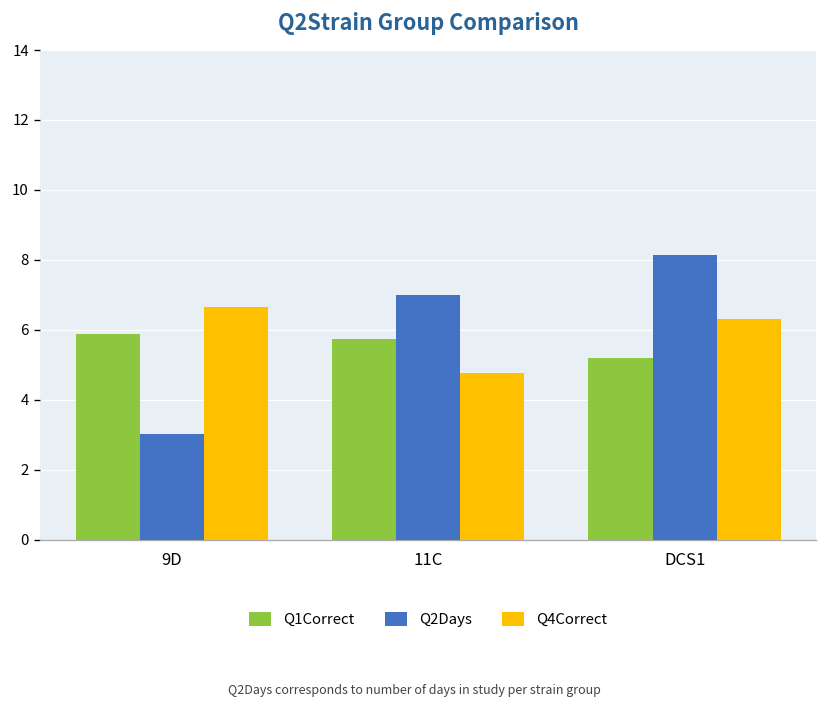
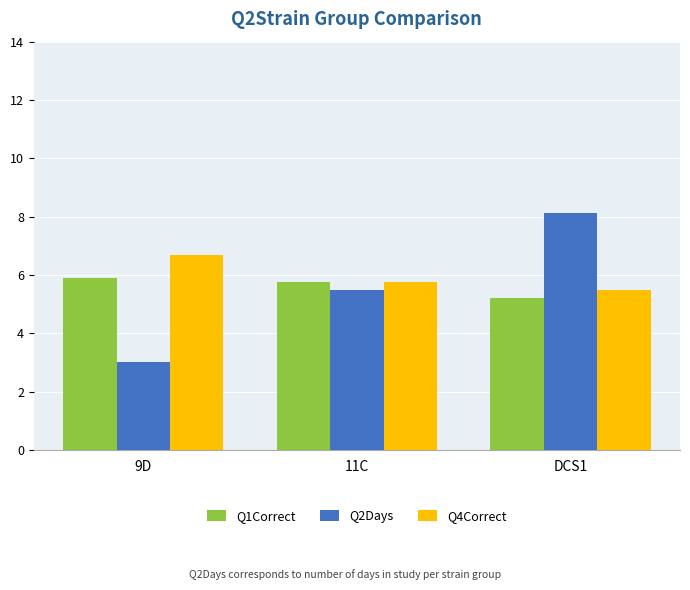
  {
    "Q1Correct": {
      "9D": 5.9,
      "11C": 5.8,
      "DCS1": 5.2
    },
    "Q2Days": {
      "9D": 3.0,
-     "11C": 7.0,
+     "11C": 5.5,
      "DCS1": 8.1
    },
    "Q4Correct": {
      "9D": 6.7,
-     "11C": 4.8,
-     "DCS1": 6.3
+     "11C": 5.8,
+     "DCS1": 5.5
    }
  }
